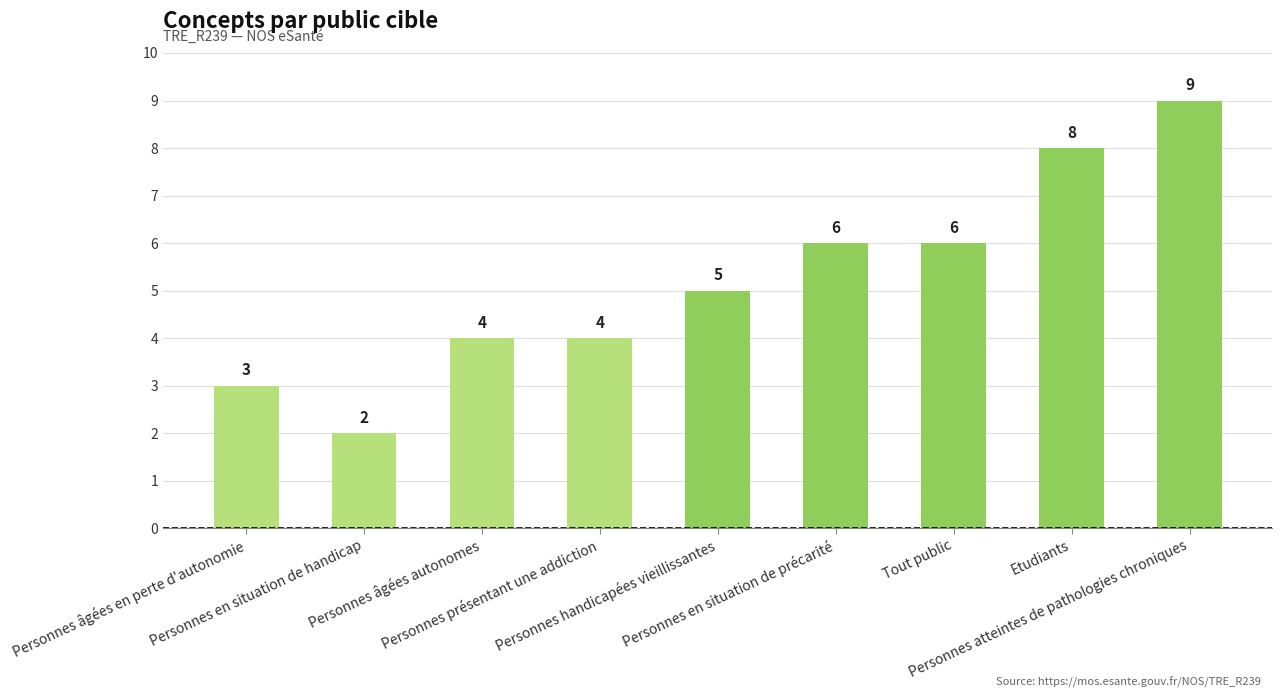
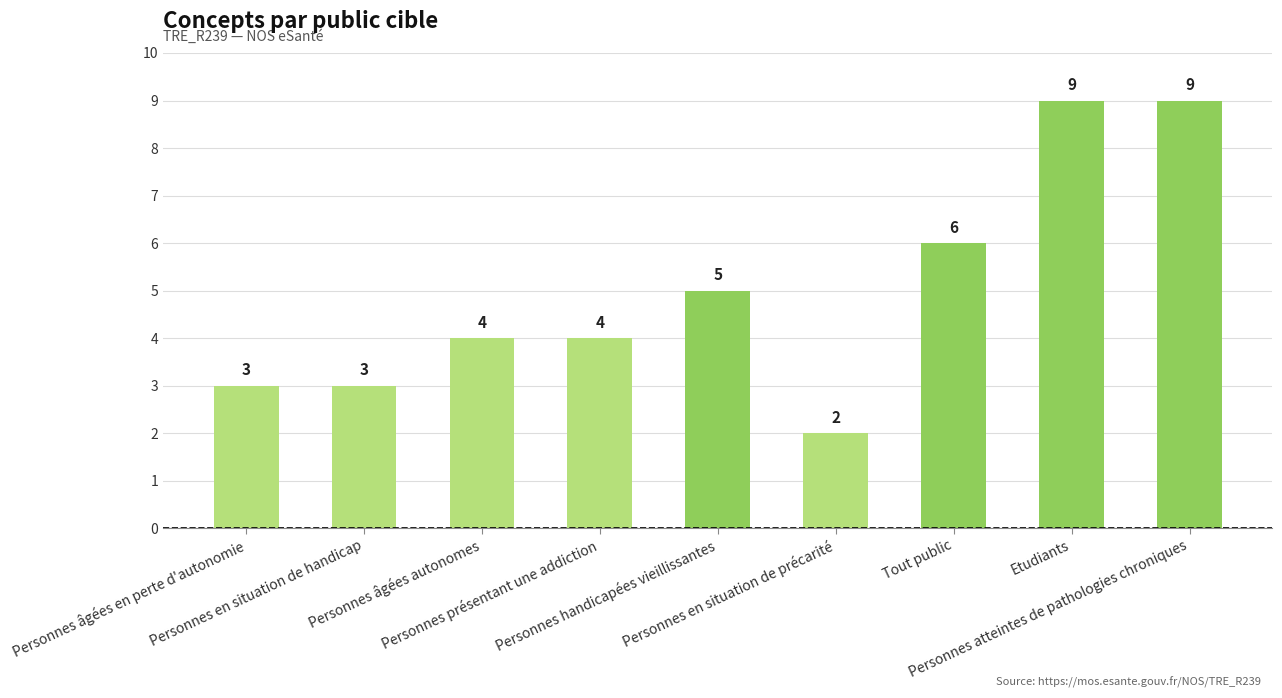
  {
    "Personnes âgées en perte d'autonomie": 3,
-   "Personnes en situation de handicap": 2,
+   "Personnes en situation de handicap": 3,
    "Personnes âgées autonomes": 4,
    "Personnes présentant une addiction": 4,
    "Personnes handicapées vieillissantes": 5,
-   "Personnes en situation de précarité": 6,
+   "Personnes en situation de précarité": 2,
    "Tout public": 6,
-   "Etudiants": 8,
+   "Etudiants": 9,
    "Personnes atteintes de pathologies chroniques": 9
  }
